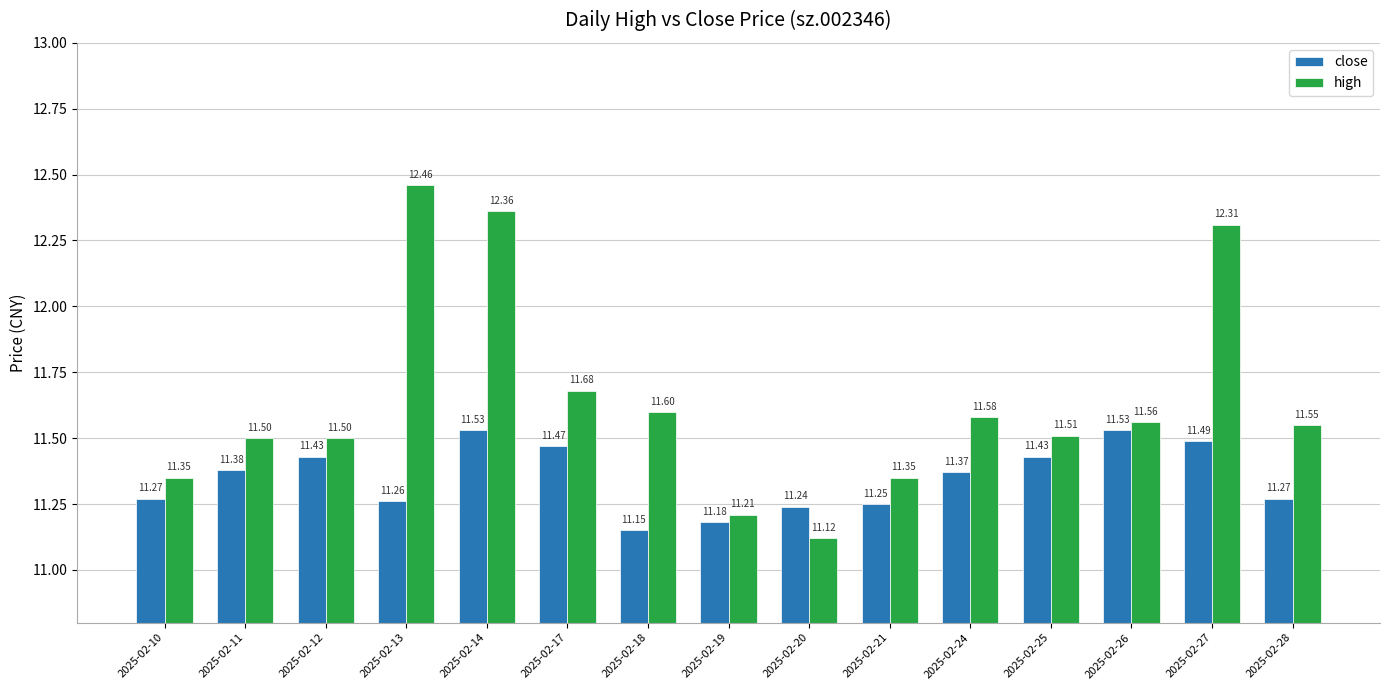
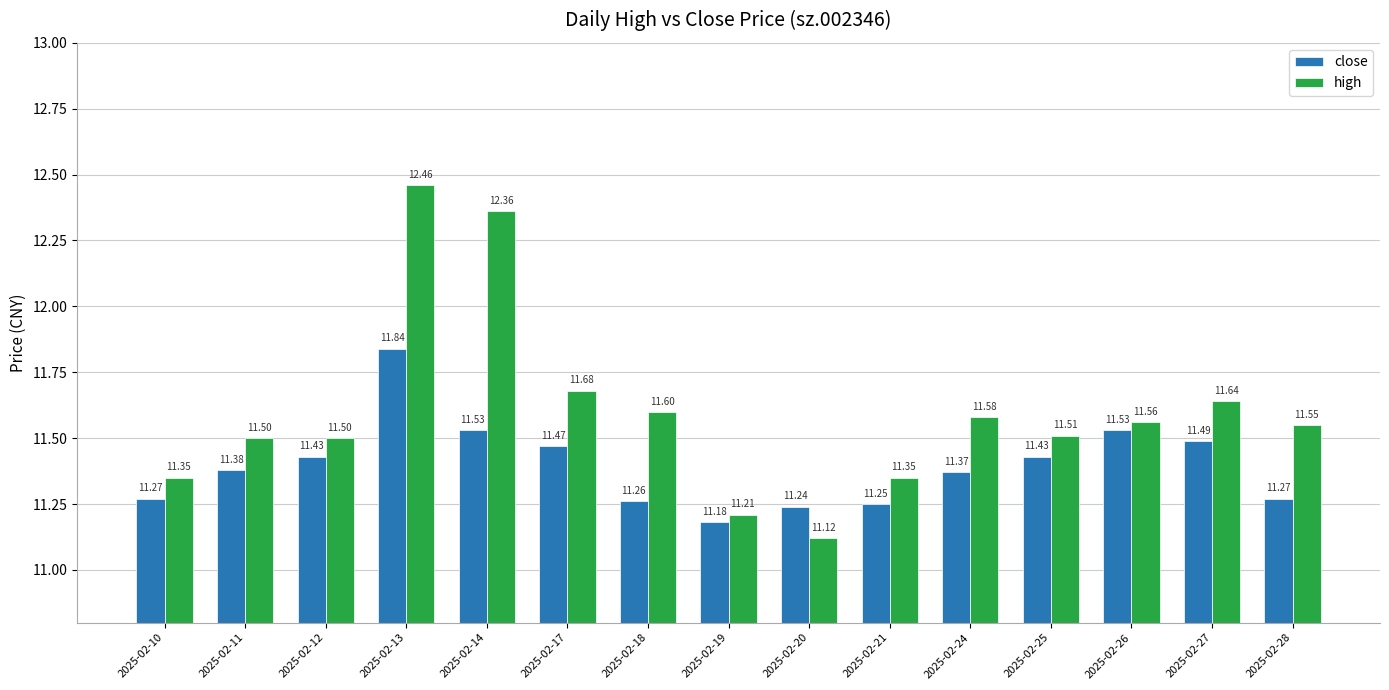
  {
    "close": {
      "2025-02-10": 11.27,
      "2025-02-11": 11.38,
      "2025-02-12": 11.43,
-     "2025-02-13": 11.26,
+     "2025-02-13": 11.84,
      "2025-02-14": 11.53,
      "2025-02-17": 11.47,
-     "2025-02-18": 11.15,
+     "2025-02-18": 11.26,
      "2025-02-19": 11.18,
      "2025-02-20": 11.24,
      "2025-02-21": 11.25,
      "2025-02-24": 11.37,
      "2025-02-25": 11.43,
      "2025-02-26": 11.53,
      "2025-02-27": 11.49,
      "2025-02-28": 11.27
    },
    "high": {
      "2025-02-10": 11.35,
      "2025-02-11": 11.50,
      "2025-02-12": 11.50,
      "2025-02-13": 12.46,
      "2025-02-14": 12.36,
      "2025-02-17": 11.68,
      "2025-02-18": 11.60,
      "2025-02-19": 11.21,
      "2025-02-20": 11.12,
      "2025-02-21": 11.35,
      "2025-02-24": 11.58,
      "2025-02-25": 11.51,
      "2025-02-26": 11.56,
-     "2025-02-27": 12.31,
+     "2025-02-27": 11.64,
      "2025-02-28": 11.55
    }
  }
